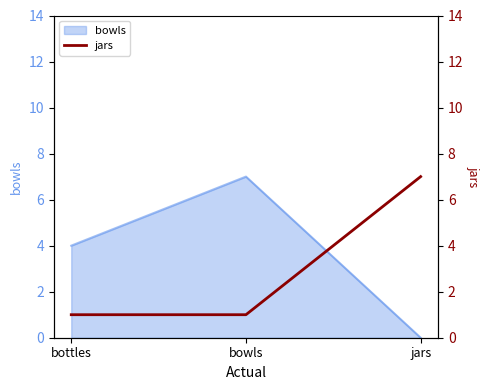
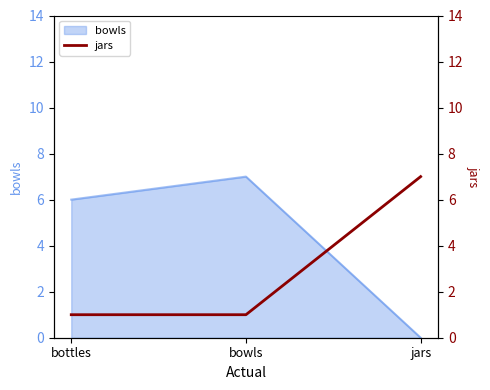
  {
    "bowls": {
-     "bottles": 4,
+     "bottles": 6,
      "bowls": 7,
      "jars": 0
    },
    "jars": {
      "bottles": 1.0,
      "bowls": 1.0,
      "jars": 7.0
    }
  }
